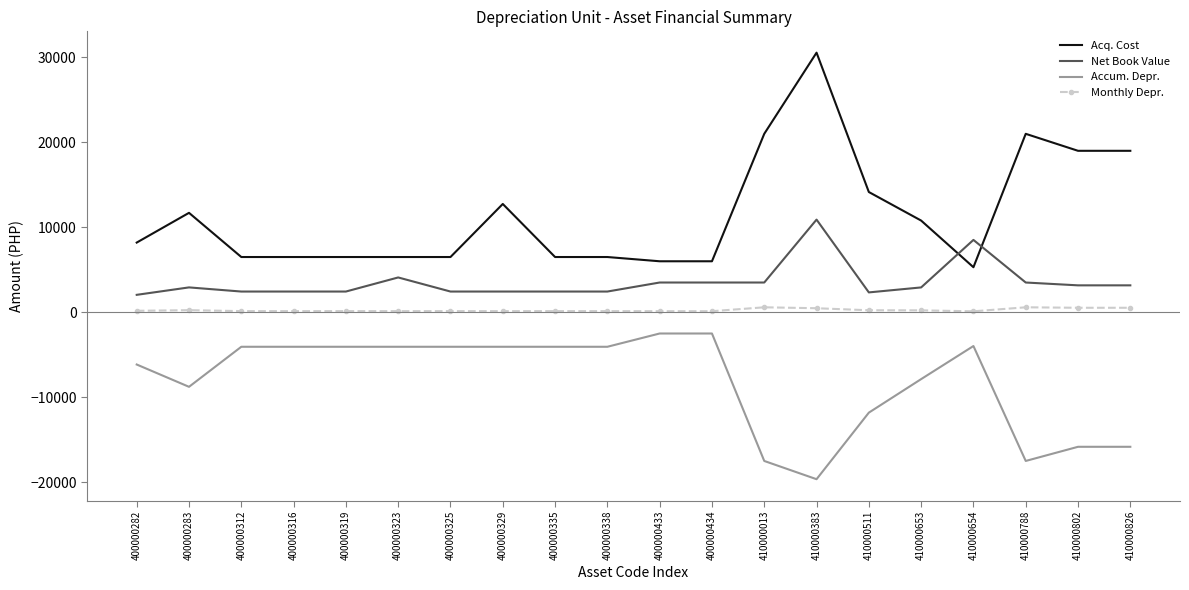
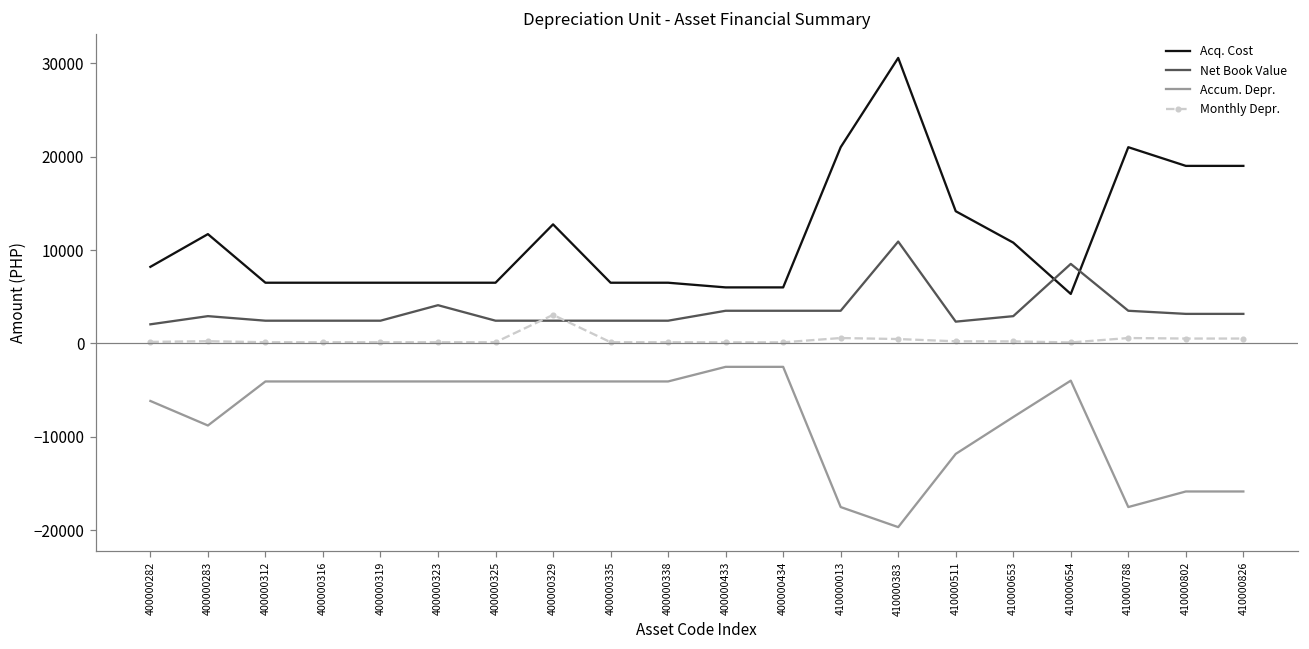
  {
    "Acq. Cost": {
      "400000282": 8000,
      "400000283": 12000,
      "400000312": 7000,
      "400000316": 7000,
      "400000319": 7000,
      "400000323": 7000,
      "400000325": 7000,
      "400000329": 13000,
      "400000335": 7000,
      "400000338": 7000,
      "400000433": 6000,
      "400000434": 6000,
      "410000013": 21000,
      "410000383": 31000,
      "410000511": 14000,
      "410000653": 11000,
      "410000654": 5000,
      "410000788": 21000,
      "410000802": 19000,
      "410000826": 19000
    },
    "Net Book Value": {
      "400000282": 2000,
      "400000283": 3000,
      "400000312": 2000,
      "400000316": 2000,
      "400000319": 2000,
      "400000323": 4000,
      "400000325": 2000,
      "400000329": 2000,
      "400000335": 2000,
      "400000338": 2000,
      "400000433": 4000,
      "400000434": 4000,
      "410000013": 4000,
      "410000383": 11000,
      "410000511": 2000,
      "410000653": 3000,
      "410000654": 9000,
      "410000788": 3000,
      "410000802": 3000,
      "410000826": 3000
    },
    "Accum. Depr.": {
      "400000282": -6000,
      "400000283": -9000,
      "400000312": -4000,
      "400000316": -4000,
      "400000319": -4000,
      "400000323": -4000,
      "400000325": -4000,
      "400000329": -4000,
      "400000335": -4000,
      "400000338": -4000,
      "400000433": -3000,
      "400000434": -3000,
      "410000013": -17000,
      "410000383": -20000,
      "410000511": -12000,
      "410000653": -8000,
      "410000654": -4000,
      "410000788": -17000,
      "410000802": -16000,
      "410000826": -16000
    },
    "Monthly Depr.": {
      "400000282": 0,
      "400000283": 0,
      "400000312": 0,
      "400000316": 0,
      "400000319": 0,
      "400000323": 0,
      "400000325": 0,
-     "400000329": 0,
+     "400000329": 3000,
      "400000335": 0,
      "400000338": 0,
      "400000433": 0,
      "400000434": 0,
      "410000013": 1000,
      "410000383": 0,
      "410000511": 0,
      "410000653": 0,
      "410000654": 0,
      "410000788": 1000,
      "410000802": 1000,
      "410000826": 1000
    }
  }
